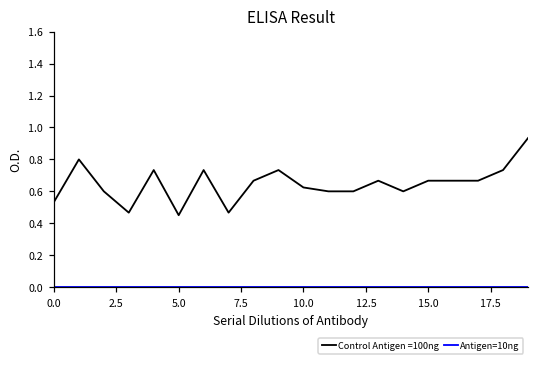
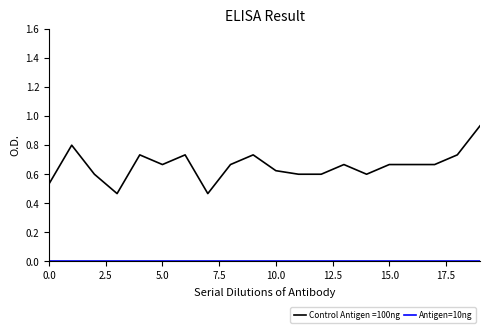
  {
    "Control Antigen =100ng": {
      "0.0": 0.53,
-     "5.0": 0.45,
+     "5.0": 0.67,
      "10.0": 0.62,
      "15.0": 0.67
    },
    "Antigen=10ng": {
      "0.0": 0.00,
      "5.0": 0.00,
      "10.0": 0.00,
      "15.0": 0.00
    }
  }
